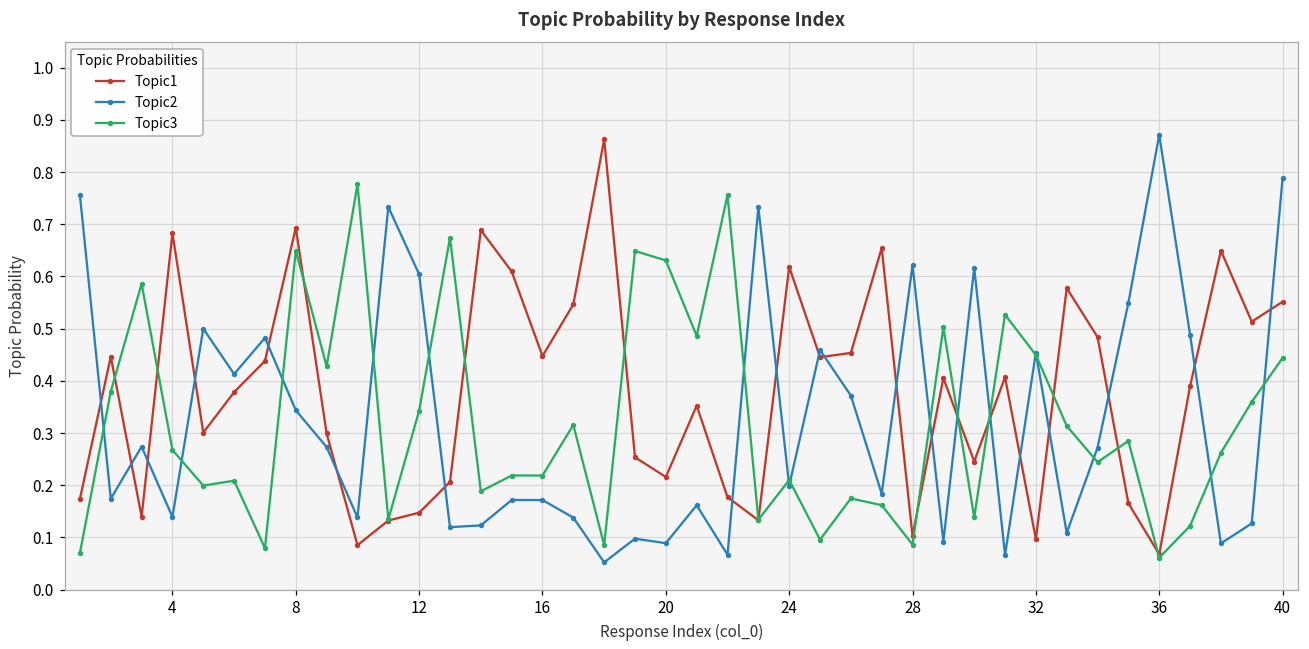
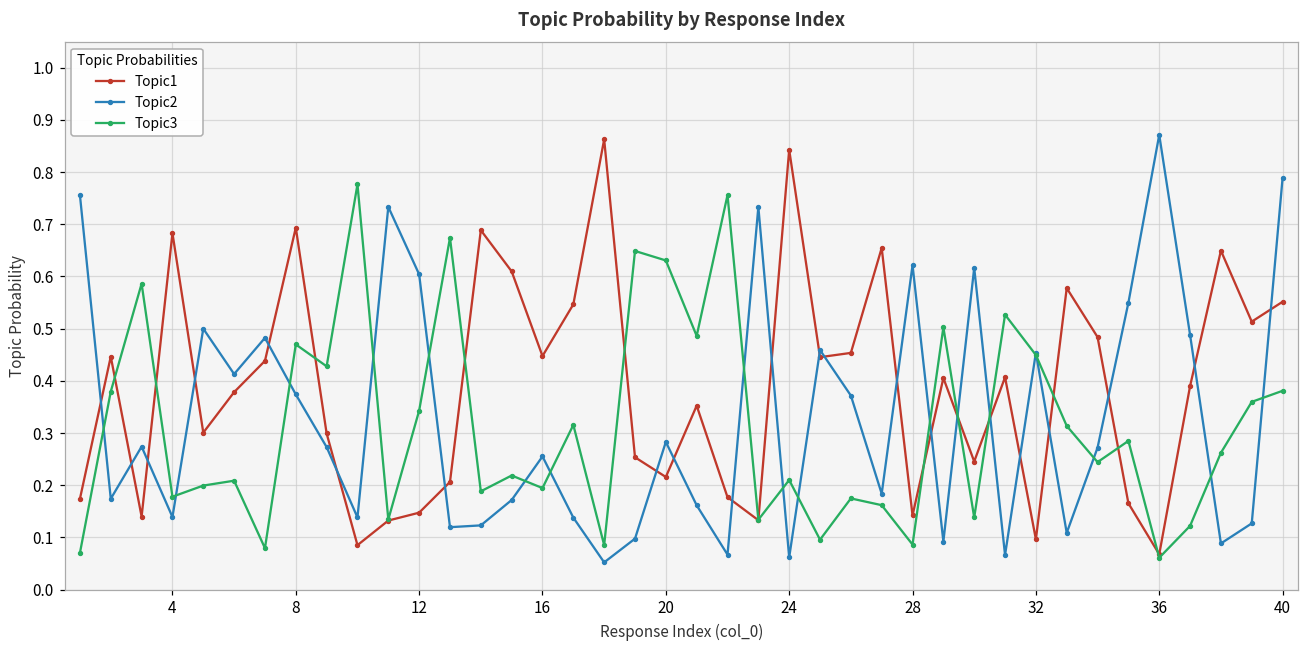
  {
    "Topic1": {
      "4": 0.68,
      "8": 0.69,
      "12": 0.15,
      "16": 0.45,
      "20": 0.22,
-     "24": 0.62,
-     "28": 0.10,
+     "24": 0.84,
+     "28": 0.14,
      "32": 0.10,
      "36": 0.07,
      "40": 0.55
    },
    "Topic2": {
      "4": 0.14,
-     "8": 0.34,
+     "8": 0.37,
      "12": 0.60,
-     "16": 0.17,
-     "20": 0.09,
-     "24": 0.20,
+     "16": 0.26,
+     "20": 0.28,
+     "24": 0.06,
      "28": 0.62,
      "36": 0.87,
      "40": 0.79
    },
    "Topic3": {
-     "4": 0.27,
-     "8": 0.65,
+     "4": 0.18,
+     "8": 0.47,
      "12": 0.34,
-     "16": 0.22,
+     "16": 0.19,
      "20": 0.63,
      "24": 0.21,
      "28": 0.09,
      "36": 0.06,
-     "40": 0.44
+     "40": 0.38
    }
  }
